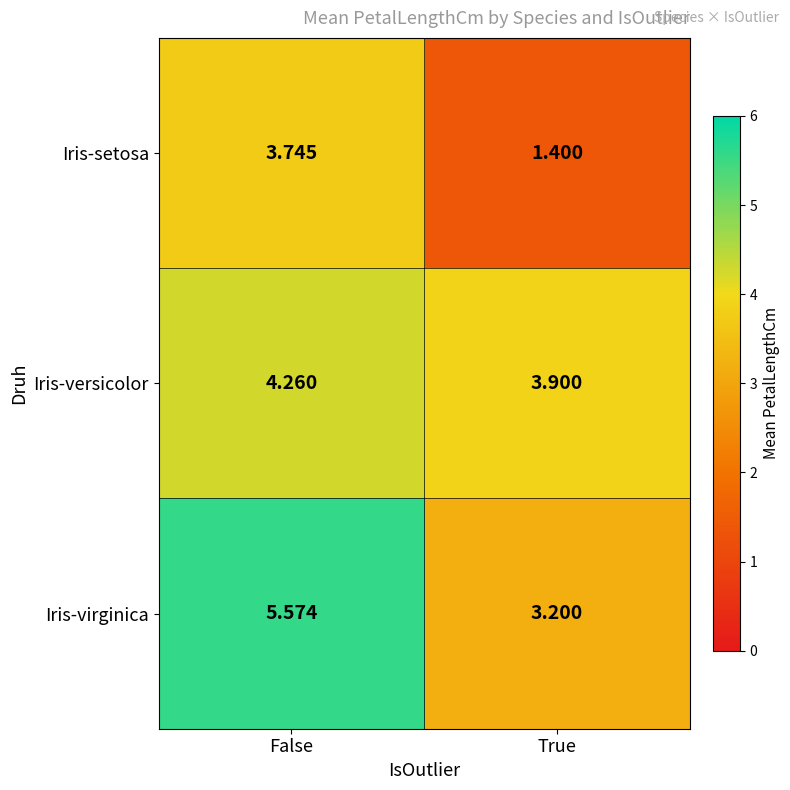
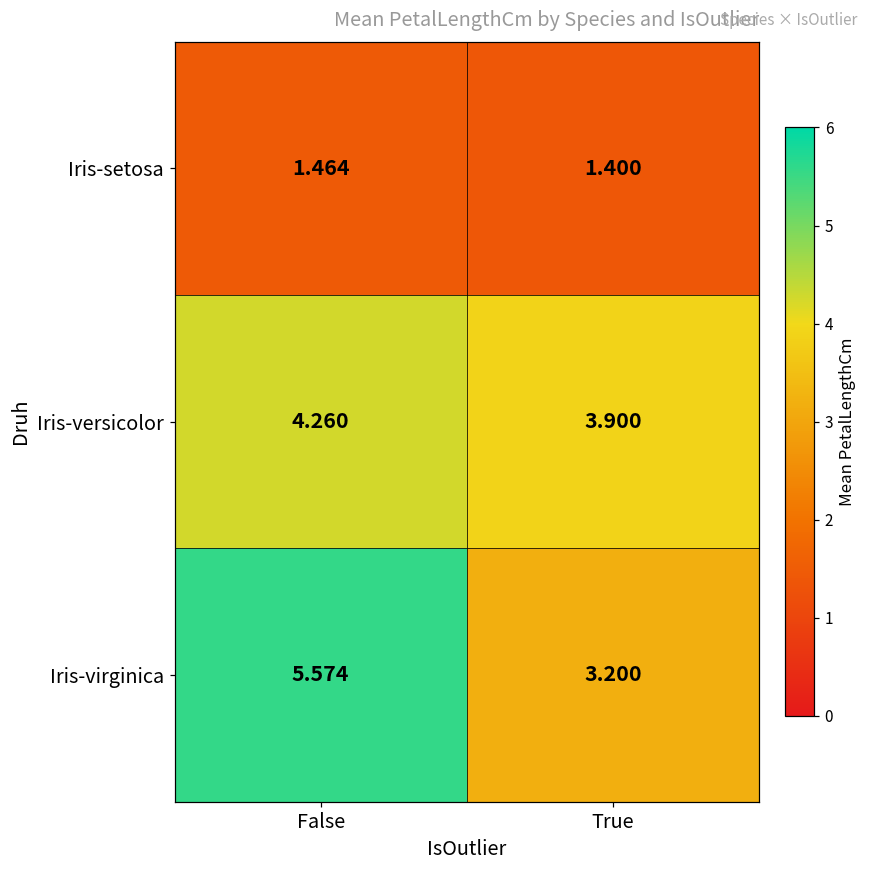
  {
    "Iris-setosa": {
-     "False": 3.745,
+     "False": 1.464,
      "True": 1.400
    },
    "Iris-versicolor": {
      "False": 4.260,
      "True": 3.900
    },
    "Iris-virginica": {
      "False": 5.574,
      "True": 3.200
    }
  }
